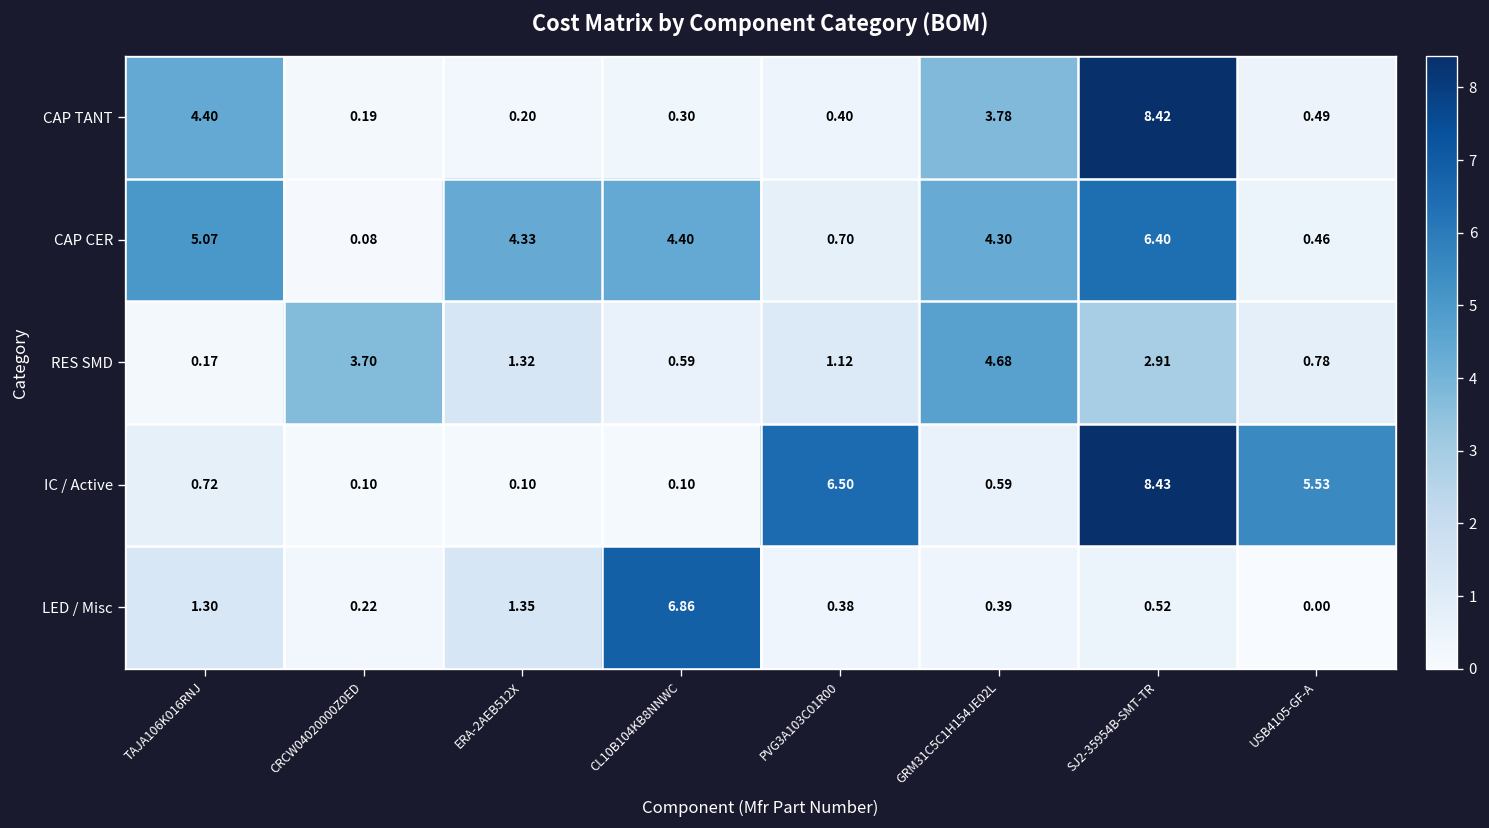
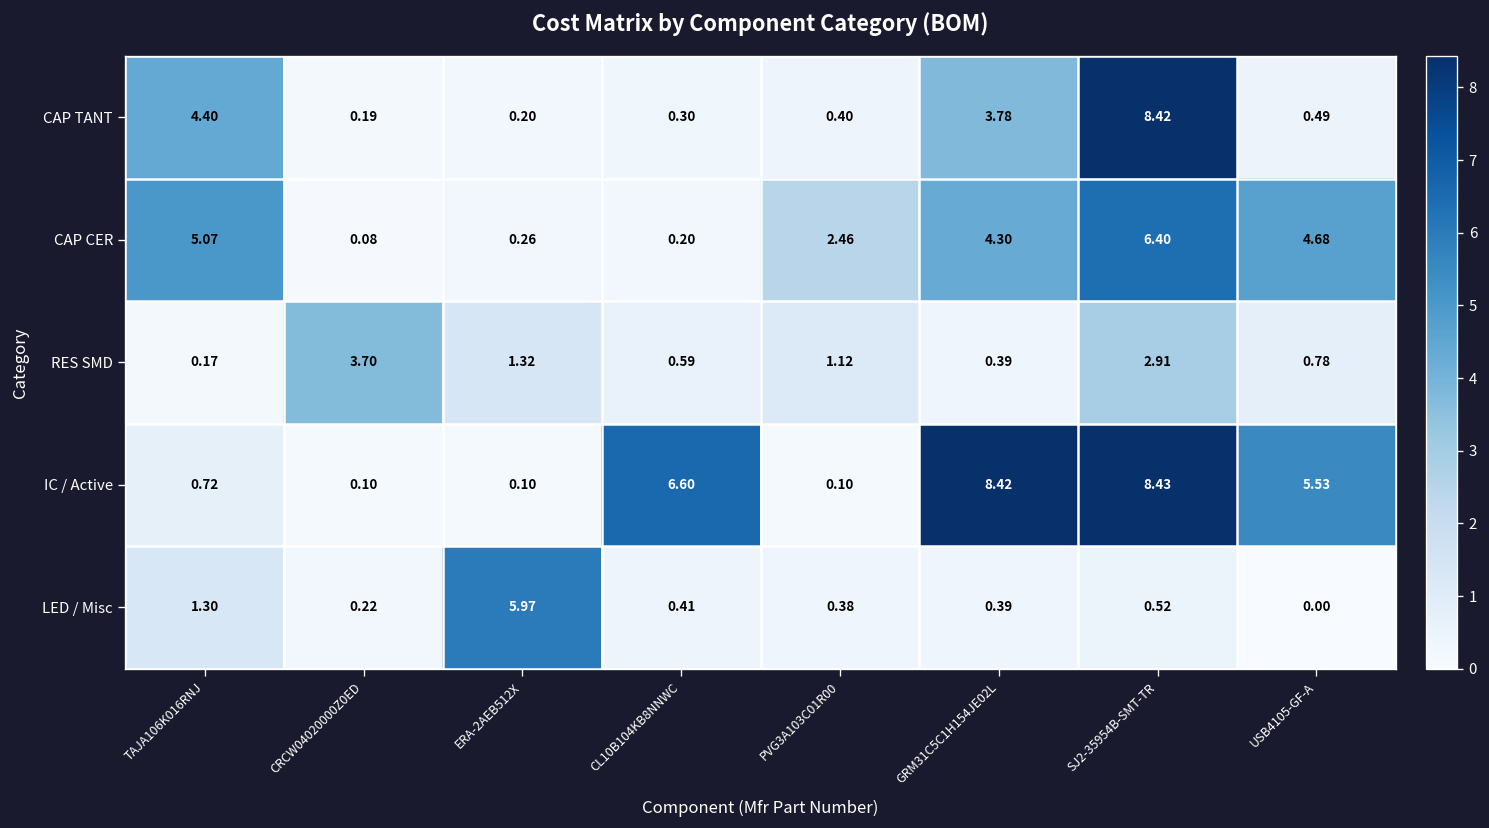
  {
    "CAP TANT": {
      "TAJA106K016RNJ": 4.40,
      "CRCW04020000Z0ED": 0.19,
      "ERA-2AEB512X": 0.20,
      "CL10B104KB8NNWC": 0.30,
      "PVG3A103C01R00": 0.40,
      "GRM31C5C1H154JE02L": 3.78,
      "SJ2-35954B-SMT-TR": 8.42,
      "USB4105-GF-A": 0.49
    },
    "CAP CER": {
      "TAJA106K016RNJ": 5.07,
      "CRCW04020000Z0ED": 0.08,
-     "ERA-2AEB512X": 4.33,
-     "CL10B104KB8NNWC": 4.40,
-     "PVG3A103C01R00": 0.70,
+     "ERA-2AEB512X": 0.26,
+     "CL10B104KB8NNWC": 0.20,
+     "PVG3A103C01R00": 2.46,
      "GRM31C5C1H154JE02L": 4.30,
      "SJ2-35954B-SMT-TR": 6.40,
-     "USB4105-GF-A": 0.46
+     "USB4105-GF-A": 4.68
    },
    "RES SMD": {
      "TAJA106K016RNJ": 0.17,
      "CRCW04020000Z0ED": 3.70,
      "ERA-2AEB512X": 1.32,
      "CL10B104KB8NNWC": 0.59,
      "PVG3A103C01R00": 1.12,
-     "GRM31C5C1H154JE02L": 4.68,
+     "GRM31C5C1H154JE02L": 0.39,
      "SJ2-35954B-SMT-TR": 2.91,
      "USB4105-GF-A": 0.78
    },
    "IC / Active": {
      "TAJA106K016RNJ": 0.72,
      "CRCW04020000Z0ED": 0.10,
      "ERA-2AEB512X": 0.10,
-     "CL10B104KB8NNWC": 0.10,
-     "PVG3A103C01R00": 6.50,
-     "GRM31C5C1H154JE02L": 0.59,
+     "CL10B104KB8NNWC": 6.60,
+     "PVG3A103C01R00": 0.10,
+     "GRM31C5C1H154JE02L": 8.42,
      "SJ2-35954B-SMT-TR": 8.43,
      "USB4105-GF-A": 5.53
    },
    "LED / Misc": {
      "TAJA106K016RNJ": 1.30,
      "CRCW04020000Z0ED": 0.22,
-     "ERA-2AEB512X": 1.35,
-     "CL10B104KB8NNWC": 6.86,
+     "ERA-2AEB512X": 5.97,
+     "CL10B104KB8NNWC": 0.41,
      "PVG3A103C01R00": 0.38,
      "GRM31C5C1H154JE02L": 0.39,
      "SJ2-35954B-SMT-TR": 0.52,
      "USB4105-GF-A": 0.00
    }
  }
